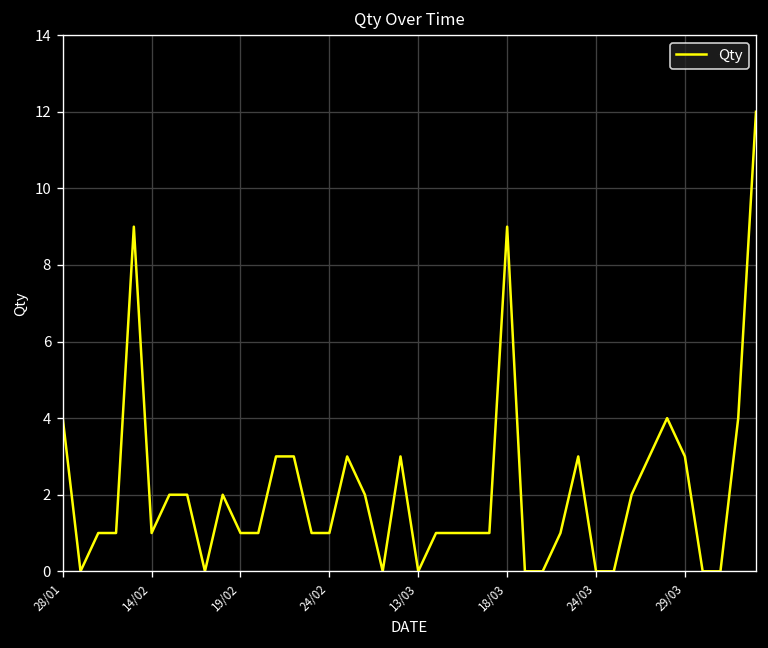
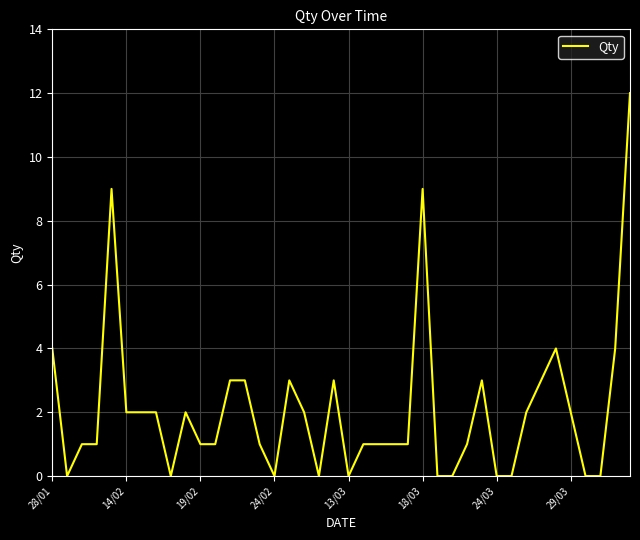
  {
    "28/01": 4,
-   "14/02": 1,
+   "14/02": 2,
    "19/02": 1,
-   "24/02": 1,
+   "24/02": 0,
    "13/03": 0,
    "18/03": 9,
    "24/03": 0,
-   "29/03": 3
+   "29/03": 2
  }
